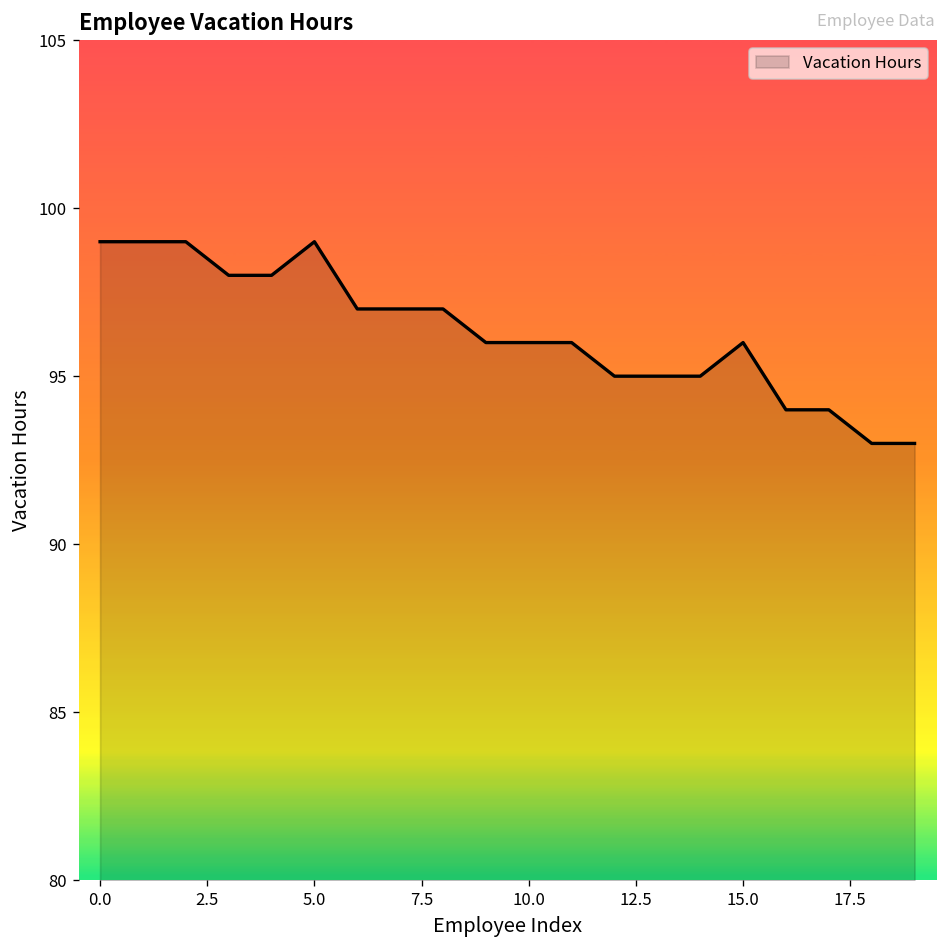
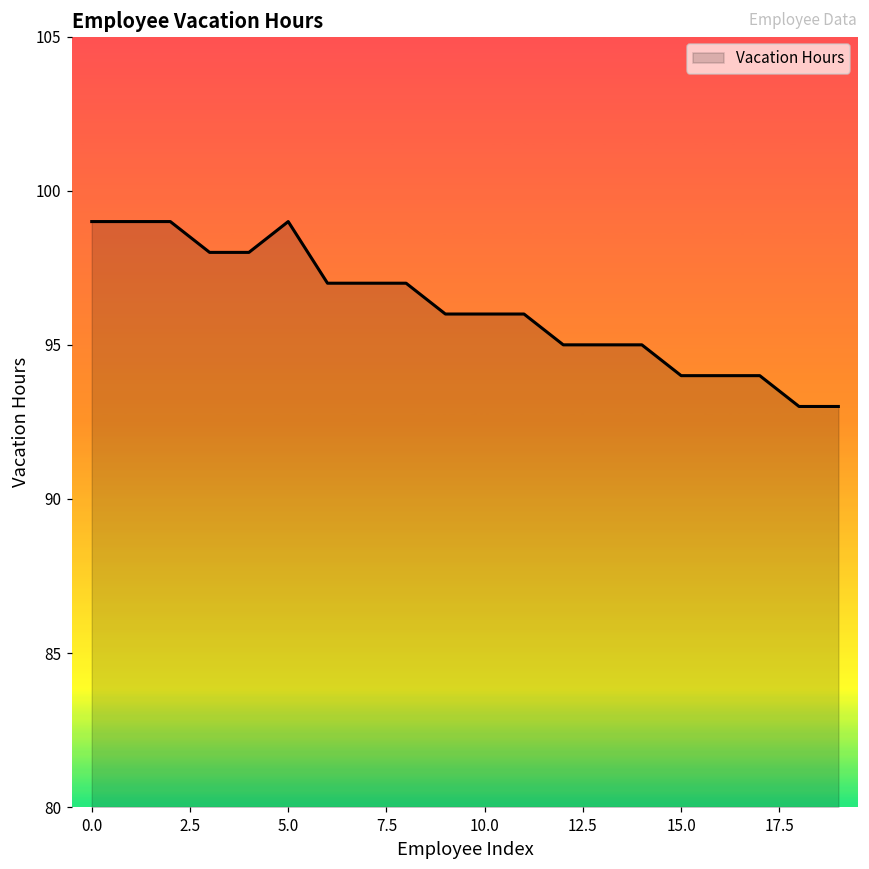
  {
    "0.0": 99,
    "5.0": 99,
    "10.0": 96,
-   "15.0": 96
+   "15.0": 94
  }
